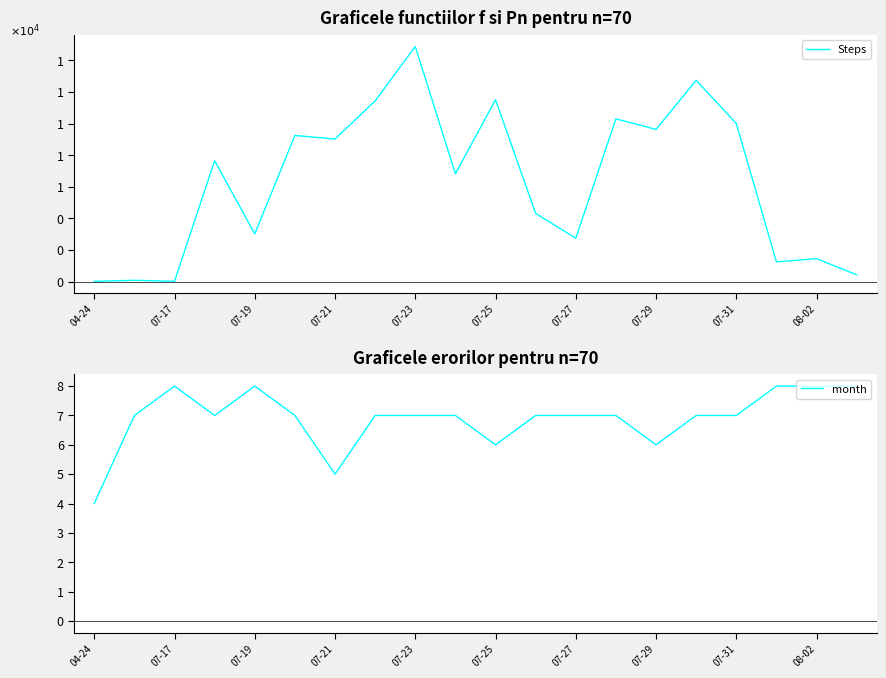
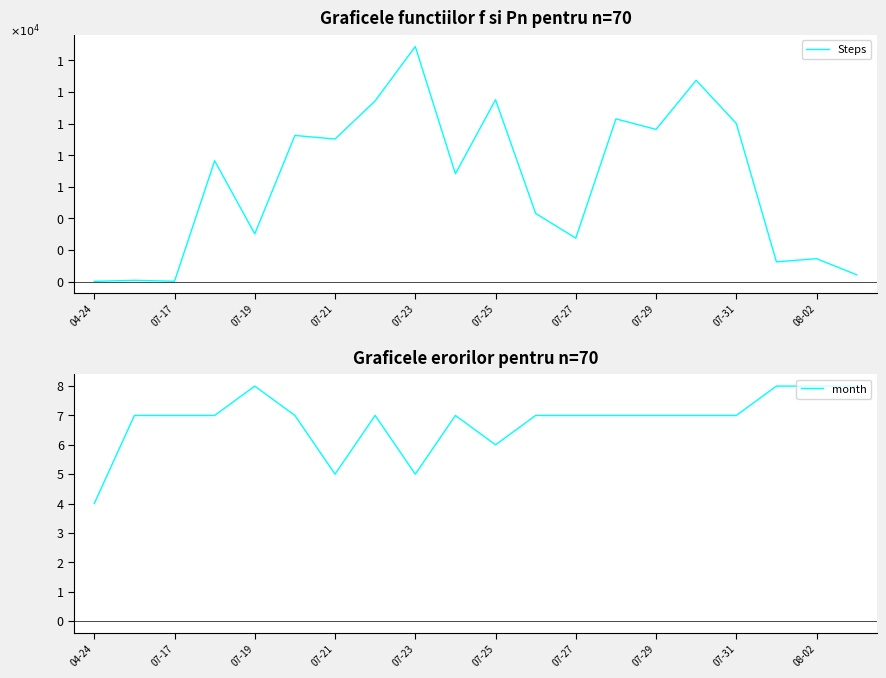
  {
    "Graficele erorilor pentru n=70": {
      "04-24": 4,
-     "07-17": 8,
+     "07-17": 7,
      "07-19": 8,
      "07-21": 5,
-     "07-23": 7,
+     "07-23": 5,
      "07-25": 6,
      "07-27": 7,
-     "07-29": 6,
+     "07-29": 7,
      "07-31": 7
    }
  }
